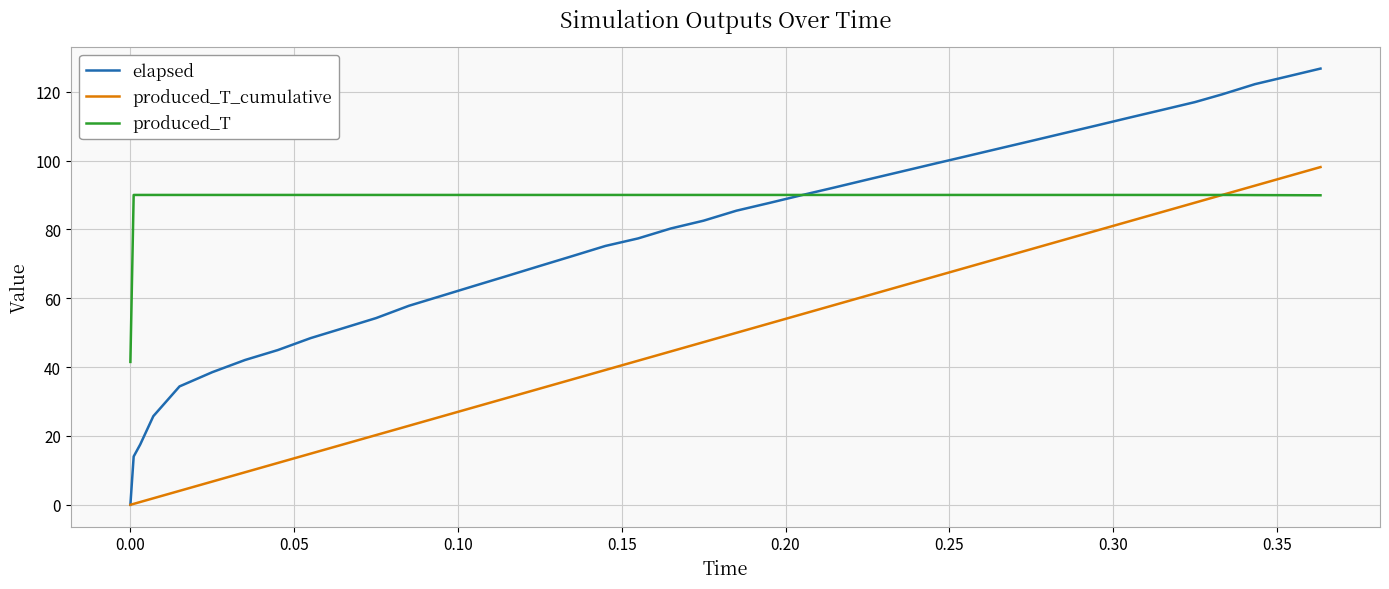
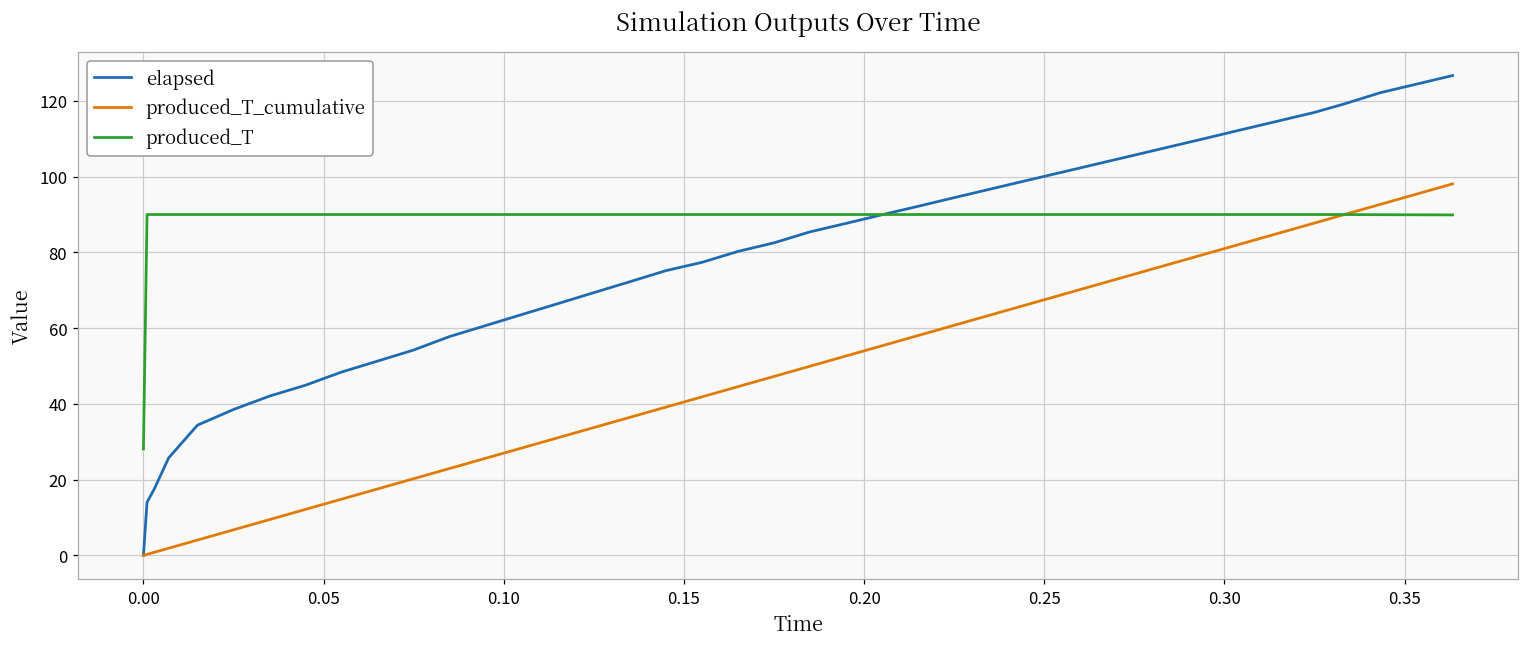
  {
    "produced_T": {
-     "0.00": 42
+     "0.00": 28
    }
  }
